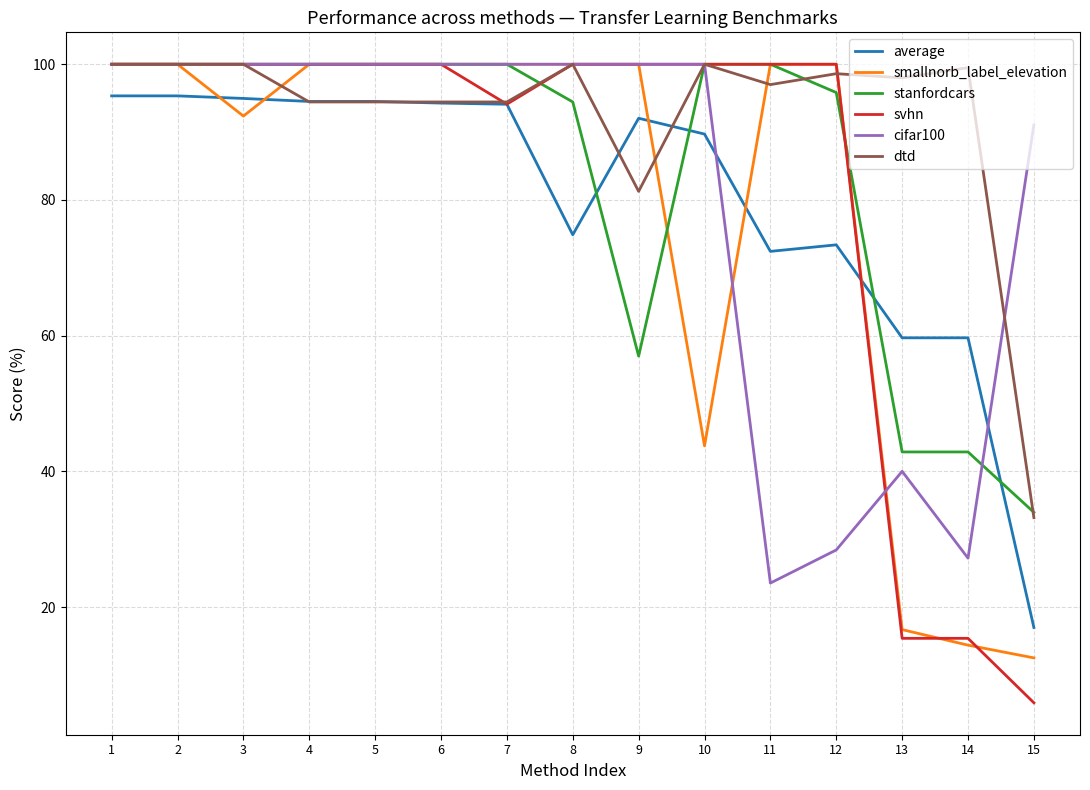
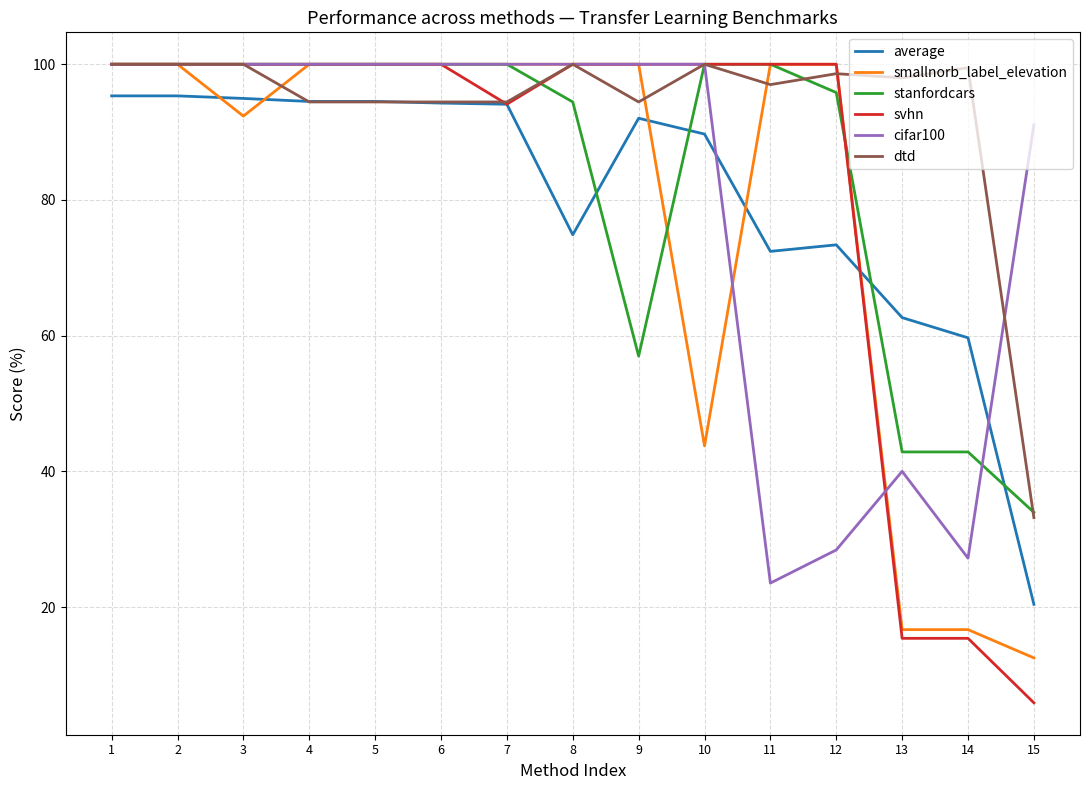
  {
    "average": {
      "1": 95,
      "2": 95,
      "3": 95,
      "8": 75,
      "9": 92,
      "10": 90,
      "11": 72,
      "12": 73,
-     "13": 60,
+     "13": 63,
      "14": 60,
-     "15": 17
+     "15": 20
    },
    "smallnorb_label_elevation": {
      "3": 92,
      "10": 44,
      "13": 17,
-     "14": 14,
+     "14": 17,
      "15": 13
    },
    "stanfordcars": {
      "8": 94,
      "9": 57,
      "12": 96,
      "13": 43,
      "14": 43,
      "15": 34
    },
    "svhn": {
      "13": 15,
      "14": 15,
      "15": 6
    },
    "cifar100": {
      "11": 24,
      "12": 28,
      "13": 40,
      "14": 27
    },
    "dtd": {
-     "9": 81,
+     "9": 94,
      "11": 97,
      "12": 99,
      "15": 33
    }
  }
